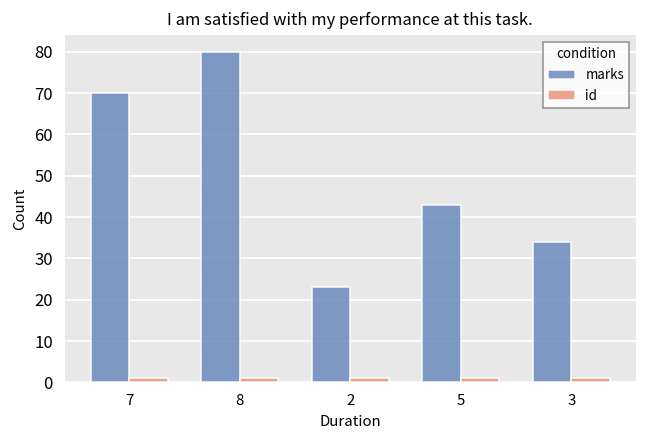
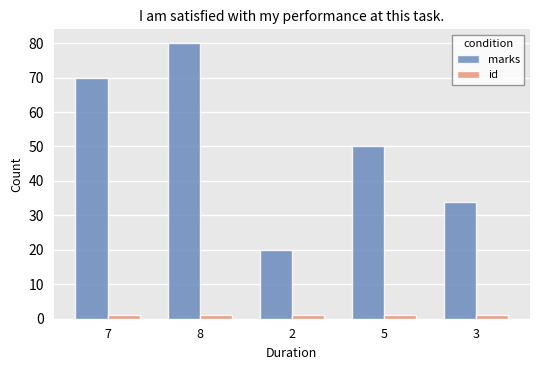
  {
    "marks": {
      "7": 70,
      "8": 80,
-     "2": 23,
-     "5": 43,
+     "2": 20,
+     "5": 50,
      "3": 34
    },
    "id": {
      "7": 1,
      "8": 1,
      "2": 1,
      "5": 1,
      "3": 1
    }
  }
